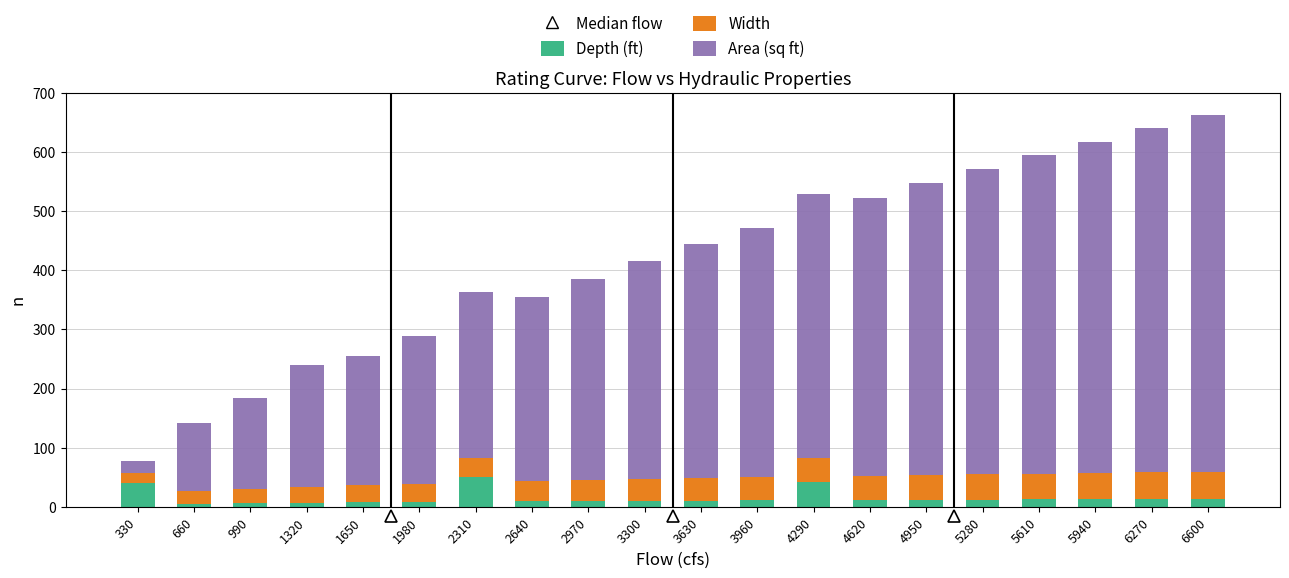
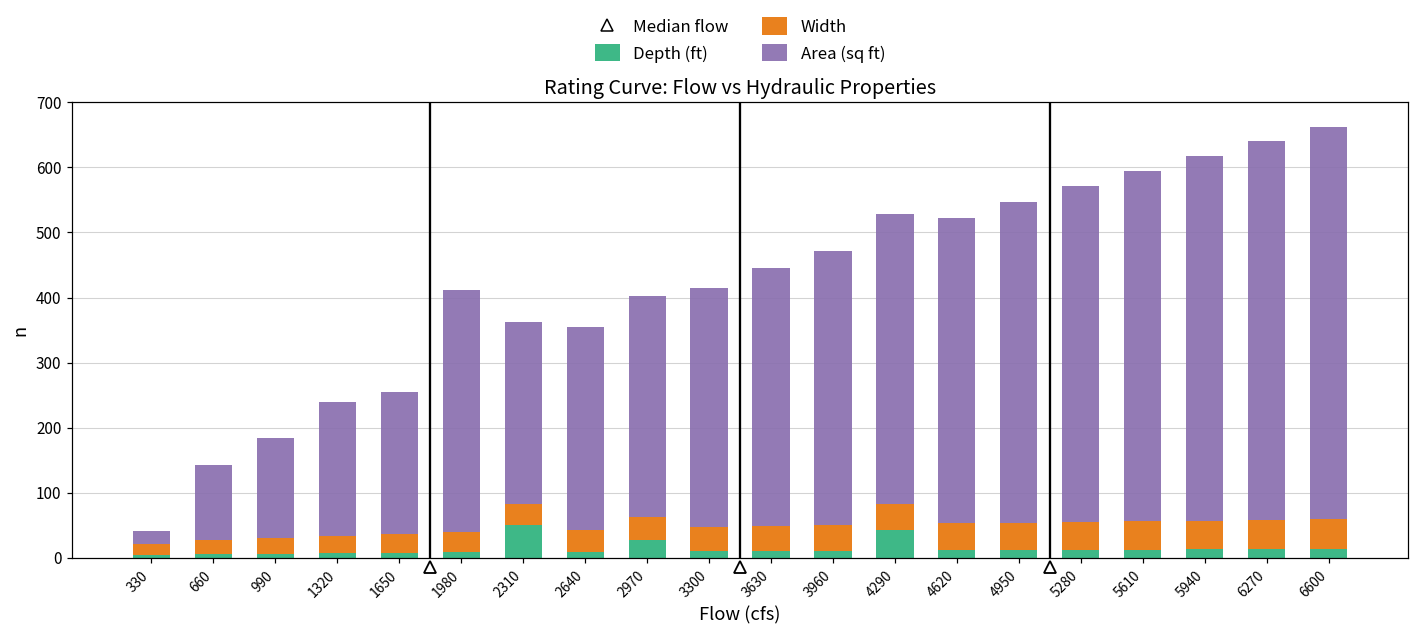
  {
    "Depth (ft)": {
-     "330": 40,
+     "330": 0,
      "660": 10,
      "990": 10,
      "1320": 10,
      "1650": 10,
      "1980": 10,
      "2310": 50,
      "2640": 10,
-     "2970": 10,
+     "2970": 30,
      "3300": 10,
      "3630": 10,
      "3960": 10,
      "4290": 40,
      "4620": 10,
      "4950": 10,
      "5280": 10,
      "5610": 10,
      "5940": 10,
      "6270": 10,
      "6600": 10
    },
    "Width": {
      "330": 20,
      "660": 20,
      "990": 20,
      "1320": 30,
      "1650": 30,
      "1980": 30,
      "2310": 30,
      "2640": 30,
      "2970": 40,
      "3300": 40,
      "3630": 40,
      "3960": 40,
      "4290": 40,
      "4620": 40,
      "4950": 40,
      "5280": 40,
      "5610": 40,
      "5940": 40,
      "6270": 50,
      "6600": 50
    },
    "Area (sq ft)": {
      "330": 20,
      "660": 120,
      "990": 150,
      "1320": 210,
      "1650": 220,
-     "1980": 250,
+     "1980": 370,
      "2310": 280,
      "2640": 310,
      "2970": 340,
      "3300": 370,
      "3630": 400,
      "3960": 420,
      "4290": 450,
      "4620": 470,
      "4950": 490,
      "5280": 520,
      "5610": 540,
      "5940": 560,
      "6270": 580,
      "6600": 600
    }
  }
